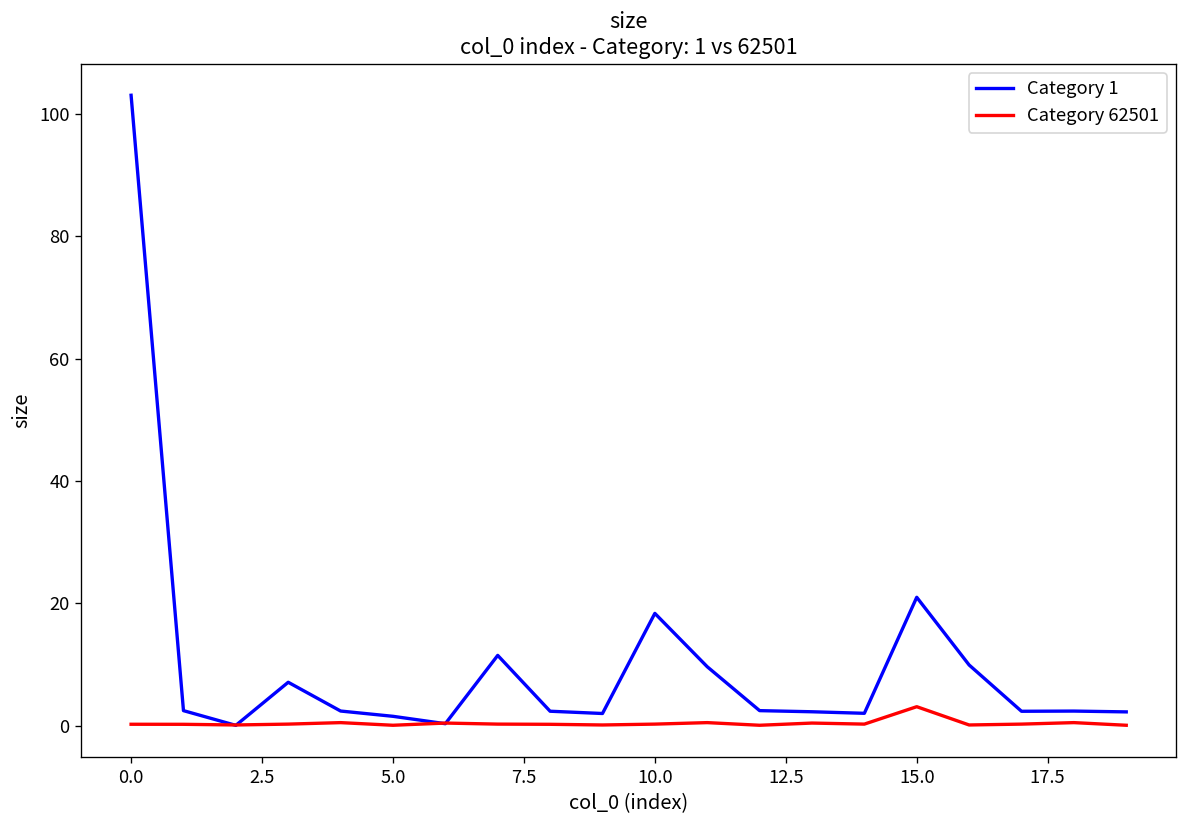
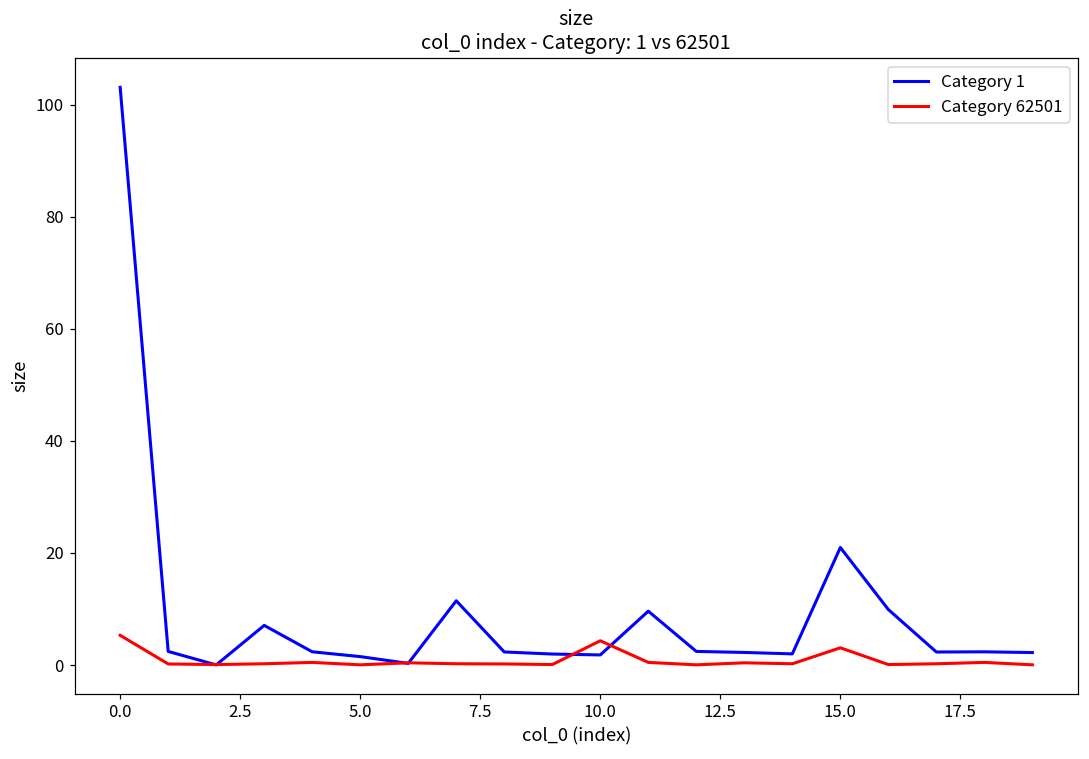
  {
    "Category 1": {
      "0.0": 103,
      "5.0": 2,
-     "10.0": 18,
+     "10.0": 2,
      "15.0": 21
    },
    "Category 62501": {
-     "0.0": 0,
+     "0.0": 5,
      "5.0": 0,
-     "10.0": 0,
+     "10.0": 4,
      "15.0": 3
    }
  }
